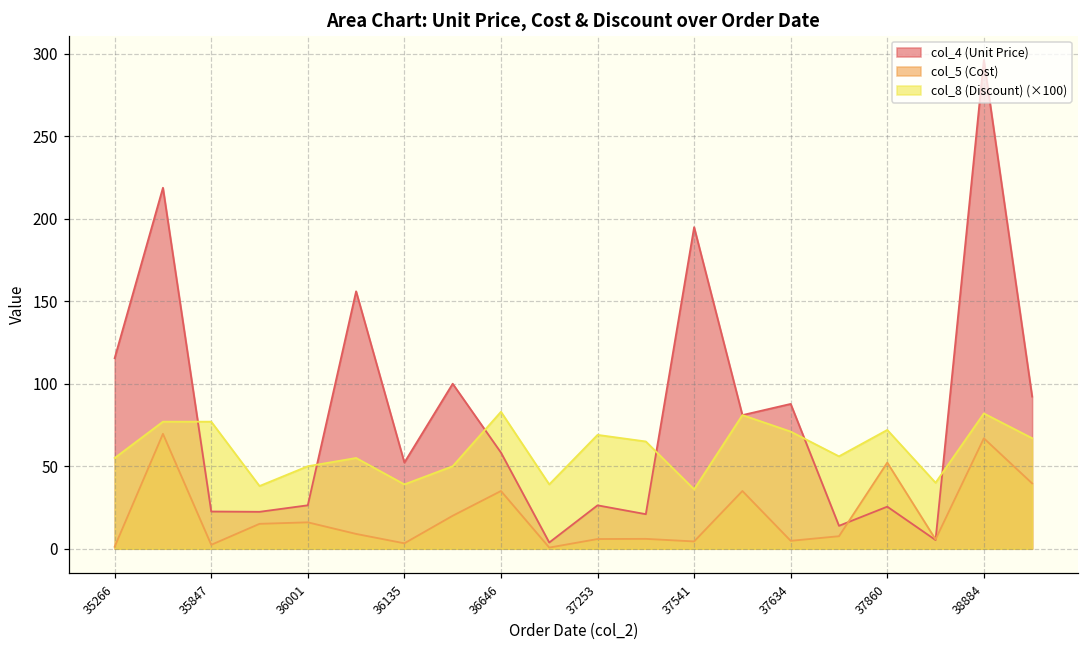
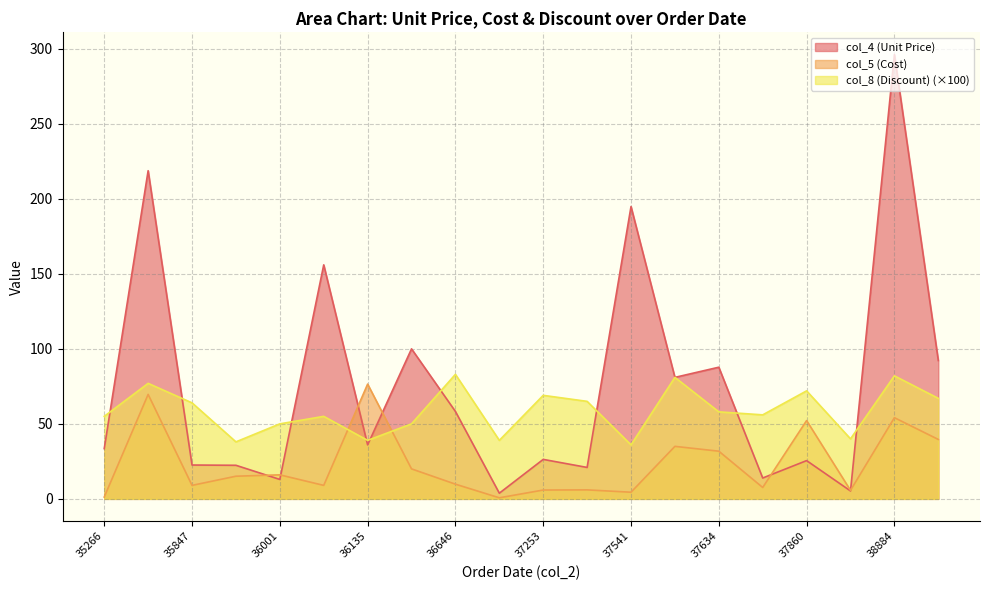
  {
    "col_4 (Unit Price)": {
-     "35266": 116,
+     "35266": 34,
      "35847": 23,
-     "36001": 26,
-     "36135": 52,
+     "36001": 13,
+     "36135": 36,
      "36646": 58,
      "37253": 26,
      "37541": 195,
      "37634": 88,
      "37860": 26
    },
    "col_5 (Cost)": {
      "35266": 1,
-     "35847": 2,
+     "35847": 9,
      "36001": 16,
-     "36135": 3,
-     "36646": 35,
+     "36135": 77,
+     "36646": 10,
      "37253": 6,
      "37541": 4,
-     "37634": 5,
+     "37634": 32,
      "37860": 52,
-     "38884": 67
+     "38884": 54
    },
    "col_8 (Discount) (×100)": {
      "35266": 55,
-     "35847": 77,
+     "35847": 64,
      "36001": 50,
      "36135": 39,
      "36646": 83,
      "37253": 69,
      "37541": 36,
-     "37634": 71,
+     "37634": 58,
      "37860": 72,
      "38884": 82
    }
  }
